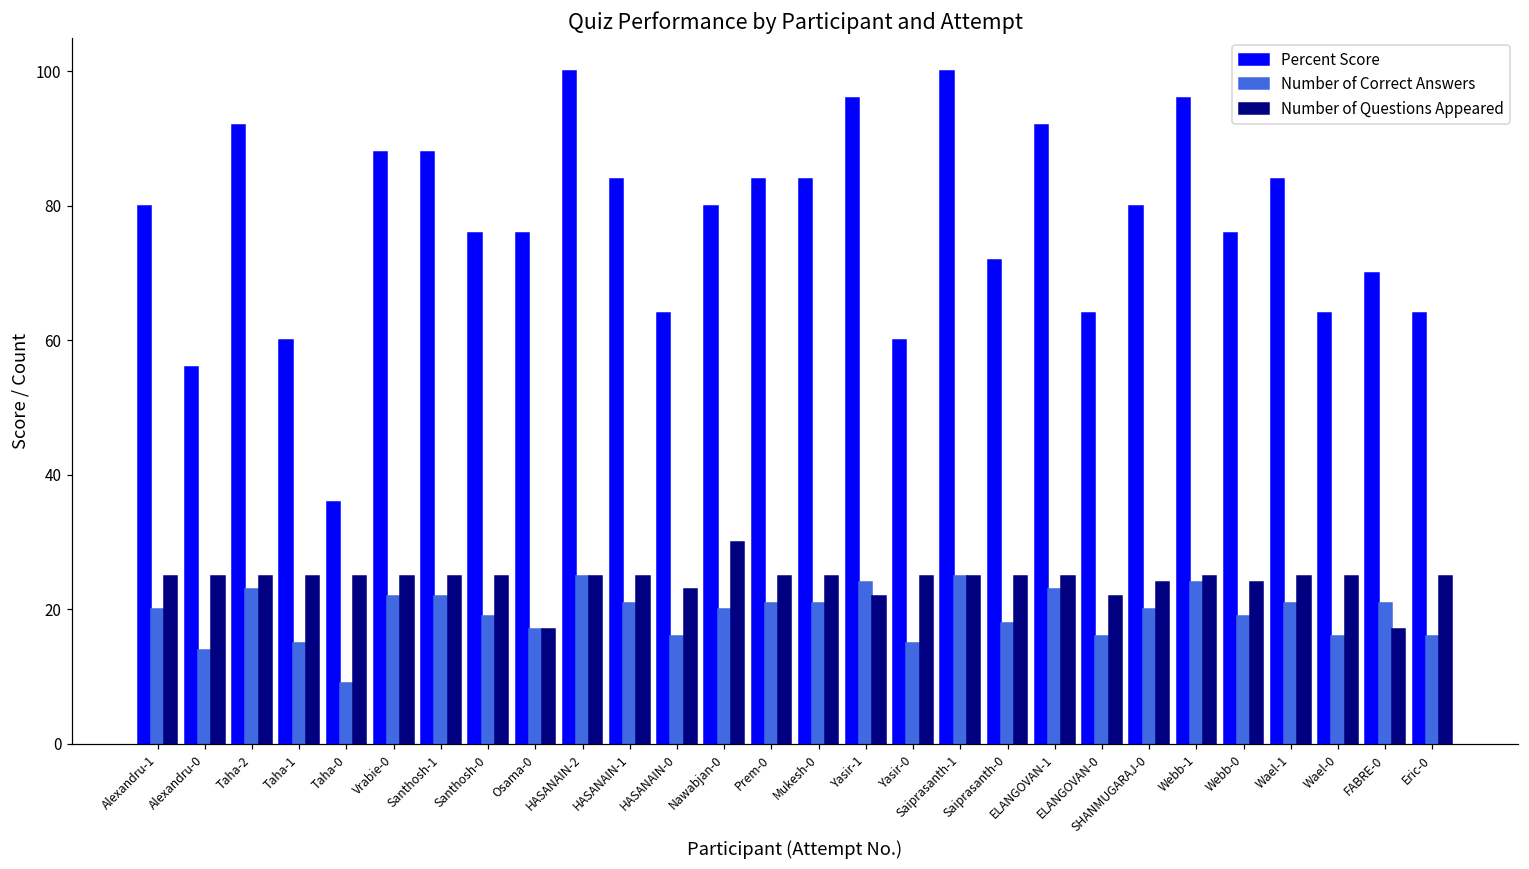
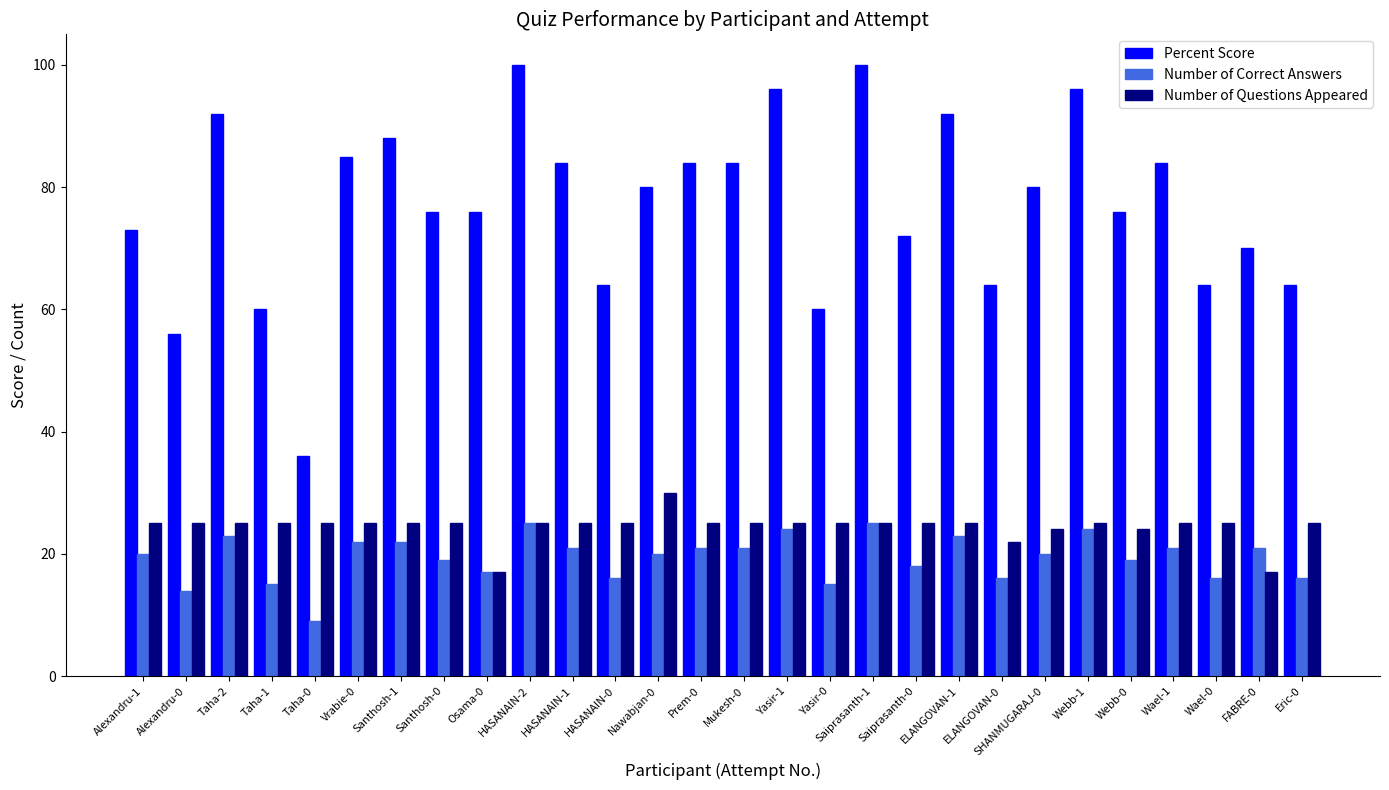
  {
    "Percent Score": {
-     "Alexandru-1": 80,
+     "Alexandru-1": 73,
      "Alexandru-0": 56,
      "Taha-2": 92,
      "Taha-1": 60,
      "Taha-0": 36,
-     "Vrabie-0": 88,
+     "Vrabie-0": 85,
      "Santhosh-1": 88,
      "Santhosh-0": 76,
      "Osama-0": 76,
      "HASANAIN-2": 100,
      "HASANAIN-1": 84,
      "HASANAIN-0": 64,
      "Nawabjan-0": 80,
      "Prem-0": 84,
      "Mukesh-0": 84,
      "Yasir-1": 96,
      "Yasir-0": 60,
      "Saiprasanth-1": 100,
      "Saiprasanth-0": 72,
      "ELANGOVAN-1": 92,
      "ELANGOVAN-0": 64,
      "SHANMUGARAJ-0": 80,
      "Webb-1": 96,
      "Webb-0": 76,
      "Wael-1": 84,
      "Wael-0": 64,
      "FABRE-0": 70,
      "Eric-0": 64
    },
    "Number of Correct Answers": {
      "Alexandru-1": 20,
      "Alexandru-0": 14,
      "Taha-2": 23,
      "Taha-1": 15,
      "Taha-0": 9,
      "Vrabie-0": 22,
      "Santhosh-1": 22,
      "Santhosh-0": 19,
      "Osama-0": 17,
      "HASANAIN-2": 25,
      "HASANAIN-1": 21,
      "HASANAIN-0": 16,
      "Nawabjan-0": 20,
      "Prem-0": 21,
      "Mukesh-0": 21,
      "Yasir-1": 24,
      "Yasir-0": 15,
      "Saiprasanth-1": 25,
      "Saiprasanth-0": 18,
      "ELANGOVAN-1": 23,
      "ELANGOVAN-0": 16,
      "SHANMUGARAJ-0": 20,
      "Webb-1": 24,
      "Webb-0": 19,
      "Wael-1": 21,
      "Wael-0": 16,
      "FABRE-0": 21,
      "Eric-0": 16
    },
    "Number of Questions Appeared": {
      "Alexandru-1": 25,
      "Alexandru-0": 25,
      "Taha-2": 25,
      "Taha-1": 25,
      "Taha-0": 25,
      "Vrabie-0": 25,
      "Santhosh-1": 25,
      "Santhosh-0": 25,
      "Osama-0": 17,
      "HASANAIN-2": 25,
      "HASANAIN-1": 25,
-     "HASANAIN-0": 23,
+     "HASANAIN-0": 25,
      "Nawabjan-0": 30,
      "Prem-0": 25,
      "Mukesh-0": 25,
-     "Yasir-1": 22,
+     "Yasir-1": 25,
      "Yasir-0": 25,
      "Saiprasanth-1": 25,
      "Saiprasanth-0": 25,
      "ELANGOVAN-1": 25,
      "ELANGOVAN-0": 22,
      "SHANMUGARAJ-0": 24,
      "Webb-1": 25,
      "Webb-0": 24,
      "Wael-1": 25,
      "Wael-0": 25,
      "FABRE-0": 17,
      "Eric-0": 25
    }
  }
